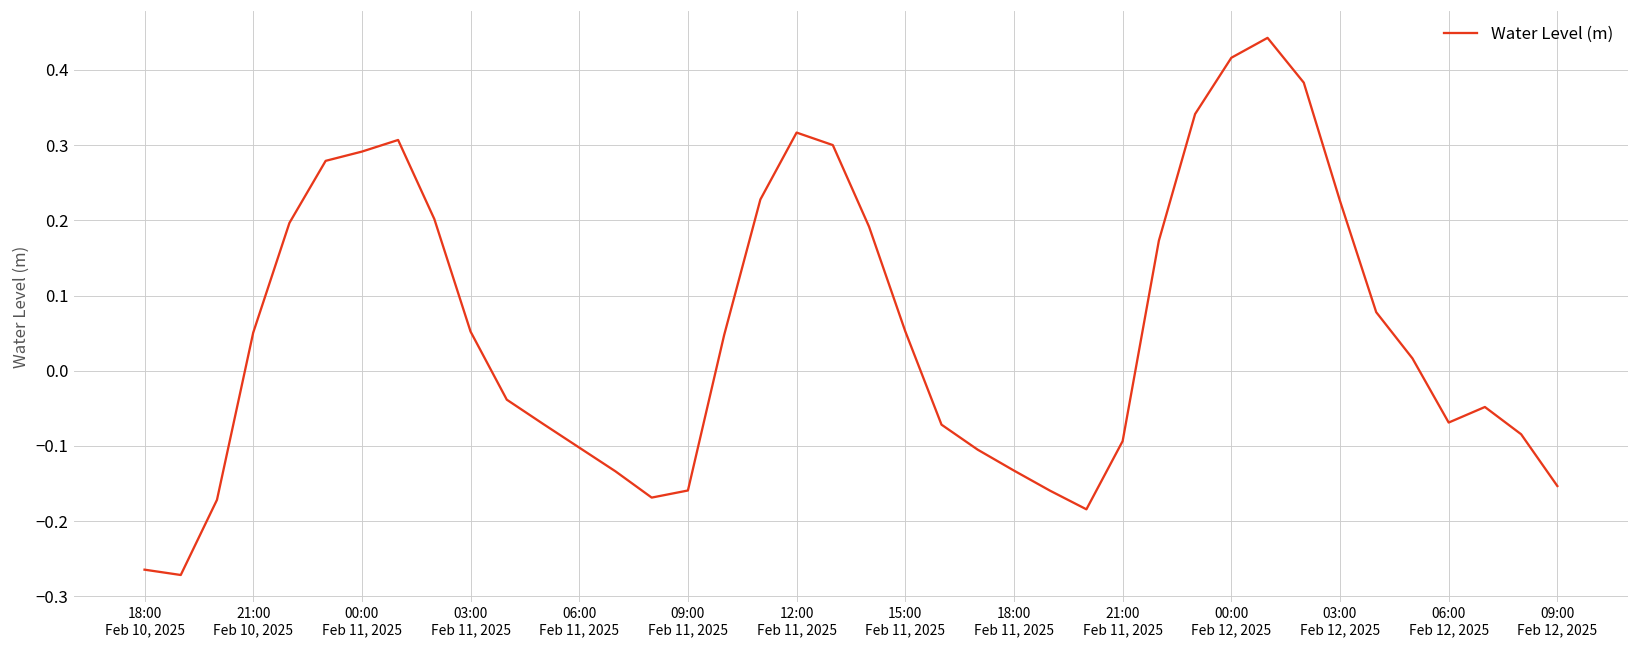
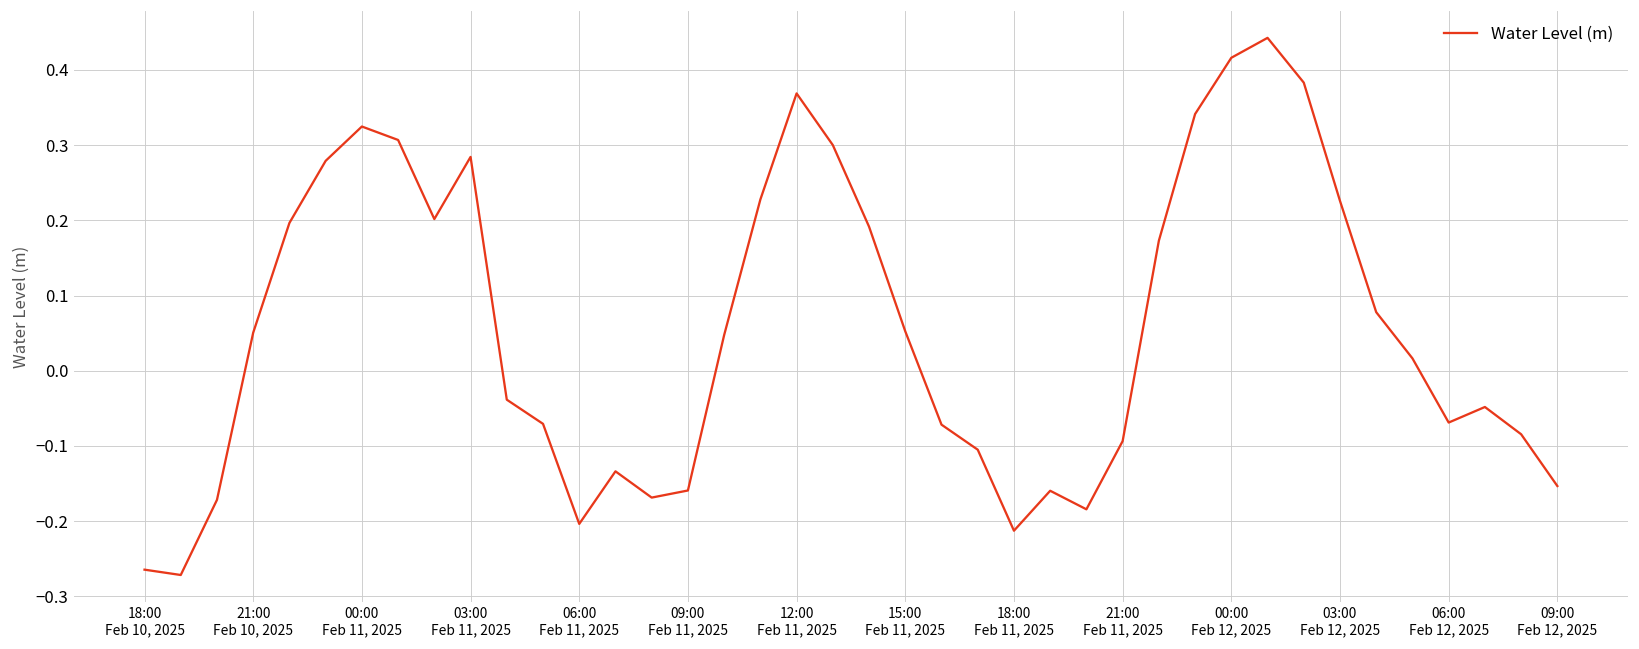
  {
    "18:00 Feb 10, 2025": -0.26,
    "21:00 Feb 10, 2025": 0.05,
-   "00:00 Feb 11, 2025": 0.29,
-   "03:00 Feb 11, 2025": 0.05,
-   "06:00 Feb 11, 2025": -0.10,
+   "00:00 Feb 11, 2025": 0.32,
+   "03:00 Feb 11, 2025": 0.28,
+   "06:00 Feb 11, 2025": -0.20,
    "09:00 Feb 11, 2025": -0.16,
-   "12:00 Feb 11, 2025": 0.32,
+   "12:00 Feb 11, 2025": 0.37,
    "15:00 Feb 11, 2025": 0.05,
-   "18:00 Feb 11, 2025": -0.13,
+   "18:00 Feb 11, 2025": -0.21,
    "21:00 Feb 11, 2025": -0.09,
    "00:00 Feb 12, 2025": 0.42,
    "03:00 Feb 12, 2025": 0.23,
    "06:00 Feb 12, 2025": -0.07,
    "09:00 Feb 12, 2025": -0.15
  }
